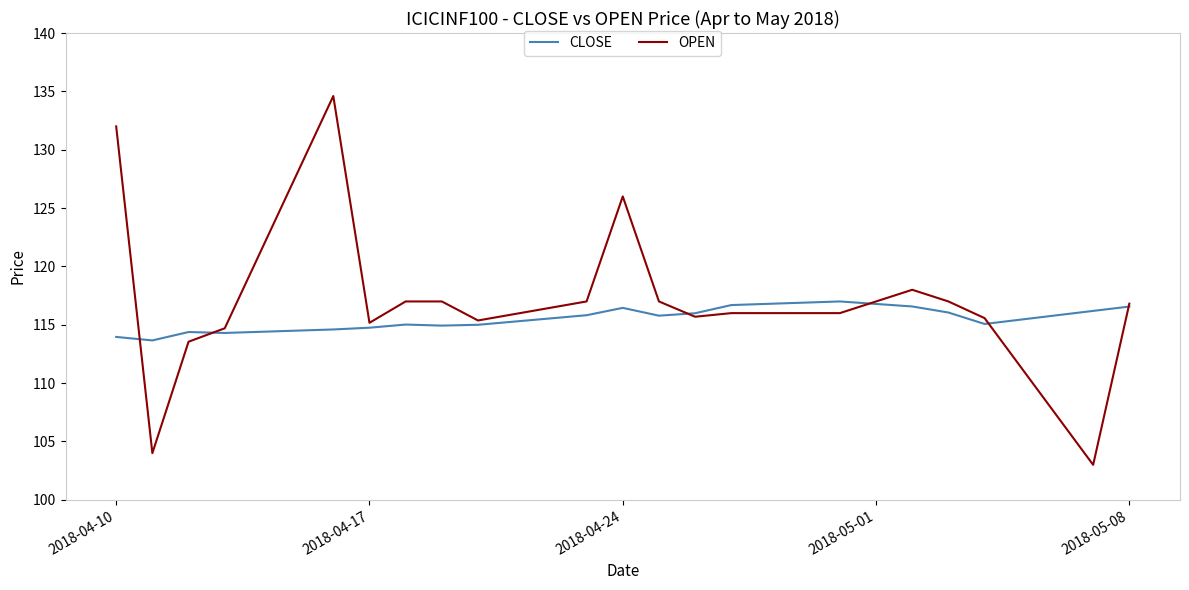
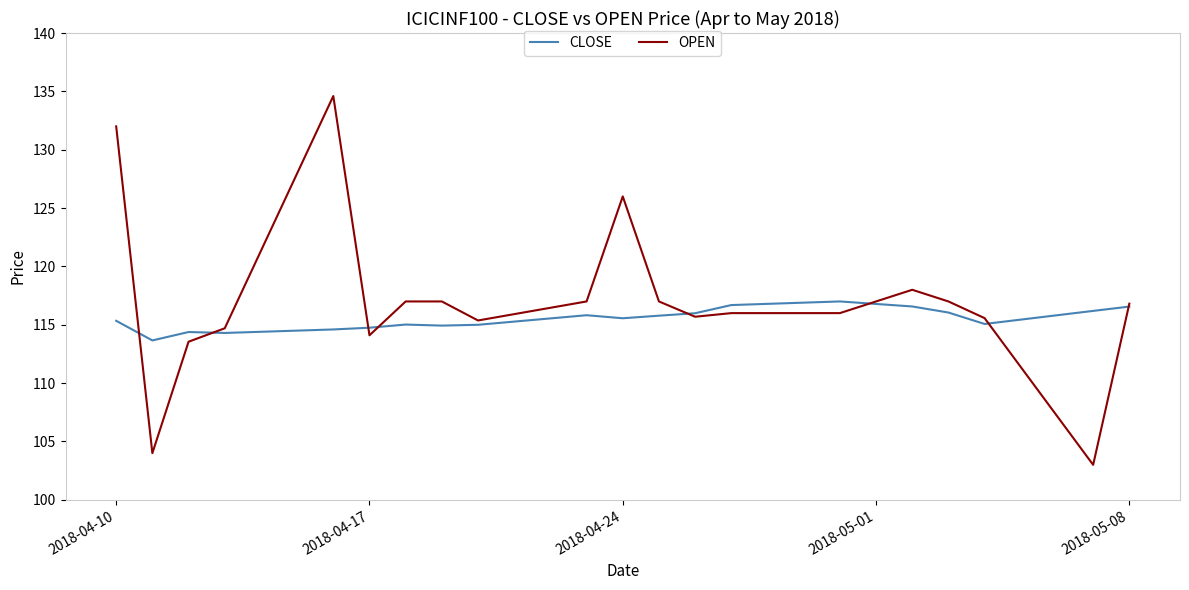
  {
    "CLOSE": {
-     "2018-04-10": 114.0,
+     "2018-04-10": 115.3,
      "2018-04-17": 114.8,
-     "2018-04-24": 116.5,
+     "2018-04-24": 115.6,
      "2018-05-08": 116.6
    },
    "OPEN": {
      "2018-04-10": 132.0,
-     "2018-04-17": 115.2,
+     "2018-04-17": 114.1,
      "2018-04-24": 126.0,
      "2018-05-08": 116.8
    }
  }
